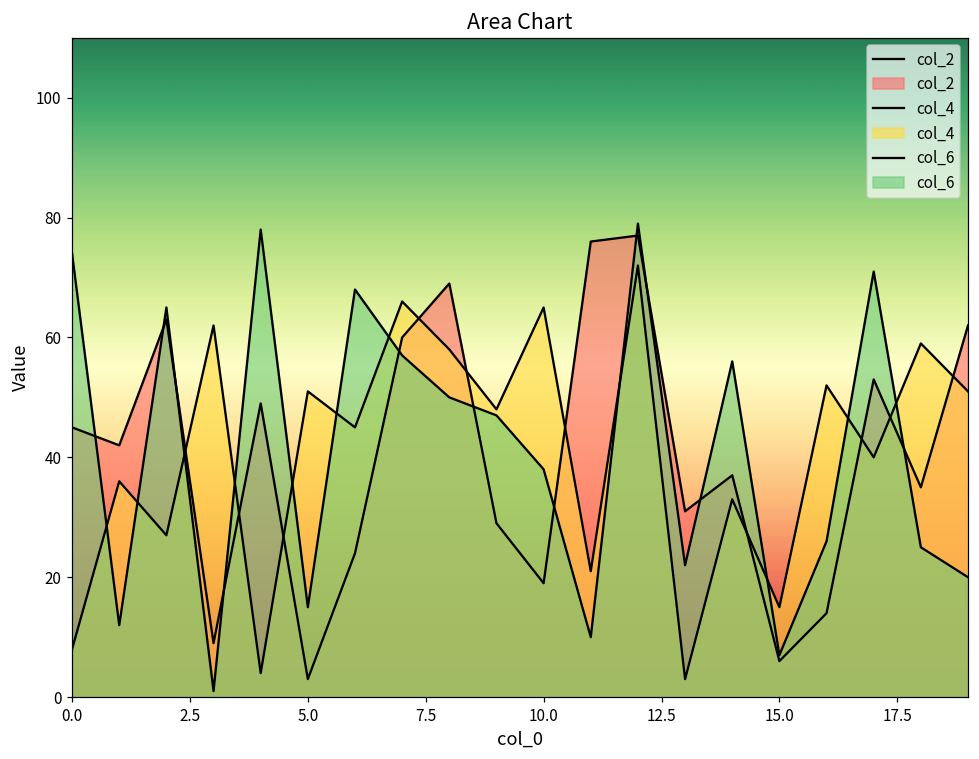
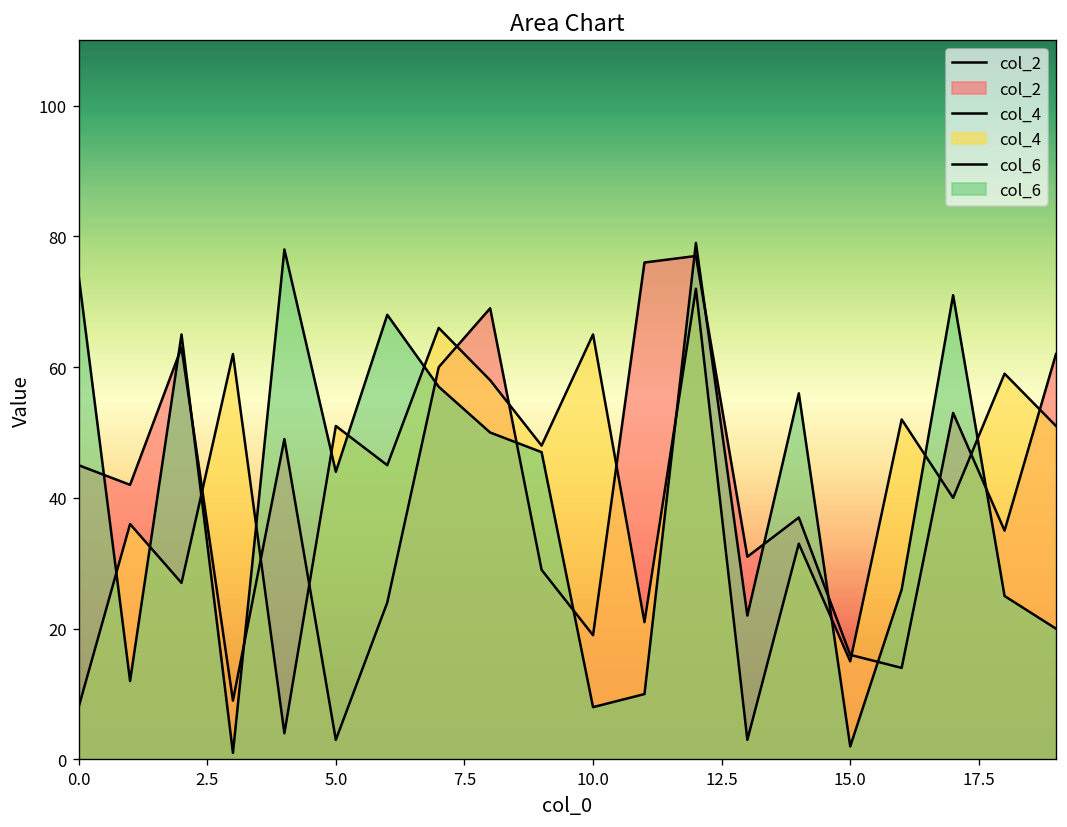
  {
    "col_2": {
      "0.0": 45,
      "5.0": 3,
      "10.0": 19,
-     "15.0": 6
+     "15.0": 16
    },
    "col_4": {
      "0.0": 8,
      "5.0": 51,
      "10.0": 65,
      "15.0": 15
    },
    "col_6": {
      "0.0": 74,
-     "5.0": 15,
-     "10.0": 38,
-     "15.0": 7
+     "5.0": 44,
+     "10.0": 8,
+     "15.0": 2
    }
  }
